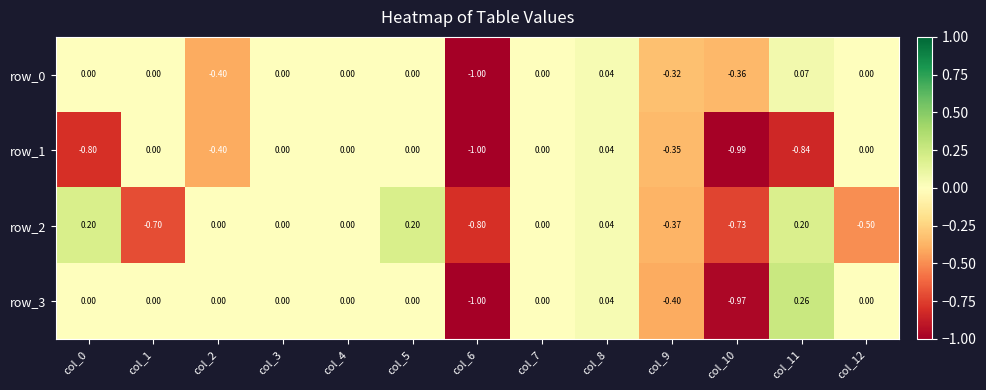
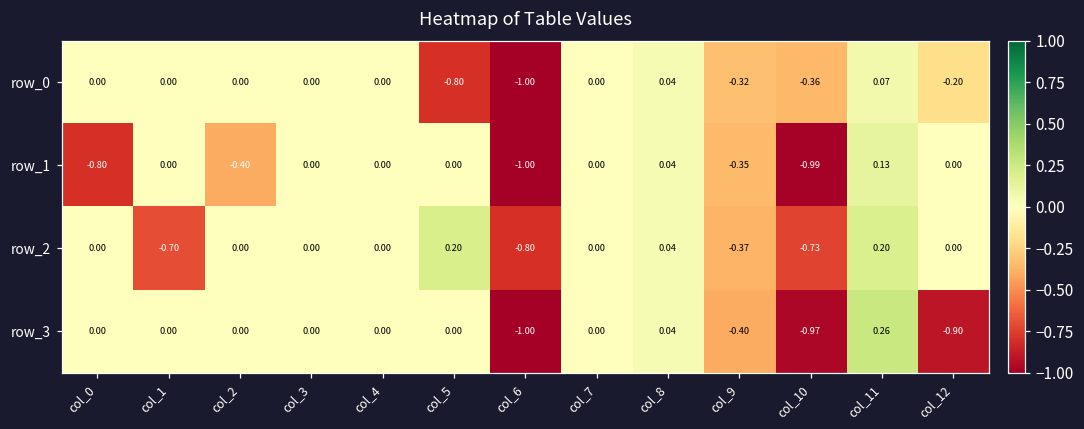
  {
    "row_0": {
      "col_0": 0.00,
      "col_1": 0.00,
-     "col_2": -0.40,
+     "col_2": 0.00,
      "col_3": 0.00,
      "col_4": 0.00,
-     "col_5": 0.00,
+     "col_5": -0.80,
      "col_6": -1.00,
      "col_7": 0.00,
      "col_8": 0.04,
      "col_9": -0.32,
      "col_10": -0.36,
      "col_11": 0.07,
-     "col_12": 0.00
+     "col_12": -0.20
    },
    "row_1": {
      "col_0": -0.80,
      "col_1": 0.00,
      "col_2": -0.40,
      "col_3": 0.00,
      "col_4": 0.00,
      "col_5": 0.00,
      "col_6": -1.00,
      "col_7": 0.00,
      "col_8": 0.04,
      "col_9": -0.35,
      "col_10": -0.99,
-     "col_11": -0.84,
+     "col_11": 0.13,
      "col_12": 0.00
    },
    "row_2": {
-     "col_0": 0.20,
+     "col_0": 0.00,
      "col_1": -0.70,
      "col_2": 0.00,
      "col_3": 0.00,
      "col_4": 0.00,
      "col_5": 0.20,
      "col_6": -0.80,
      "col_7": 0.00,
      "col_8": 0.04,
      "col_9": -0.37,
      "col_10": -0.73,
      "col_11": 0.20,
-     "col_12": -0.50
+     "col_12": 0.00
    },
    "row_3": {
      "col_0": 0.00,
      "col_1": 0.00,
      "col_2": 0.00,
      "col_3": 0.00,
      "col_4": 0.00,
      "col_5": 0.00,
      "col_6": -1.00,
      "col_7": 0.00,
      "col_8": 0.04,
      "col_9": -0.40,
      "col_10": -0.97,
      "col_11": 0.26,
-     "col_12": 0.00
+     "col_12": -0.90
    }
  }
